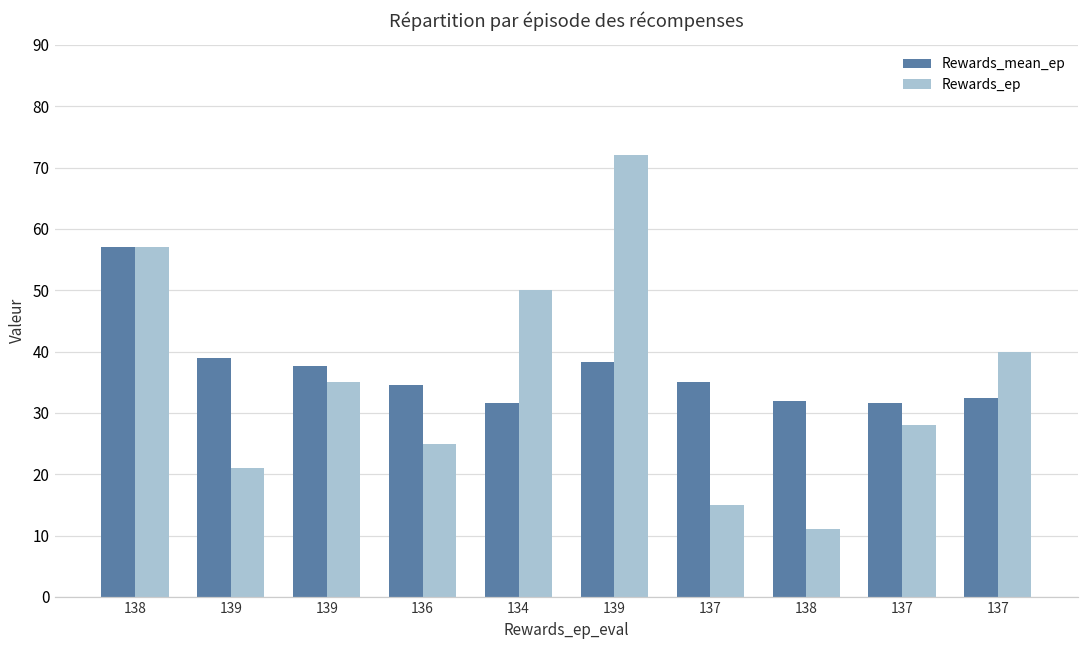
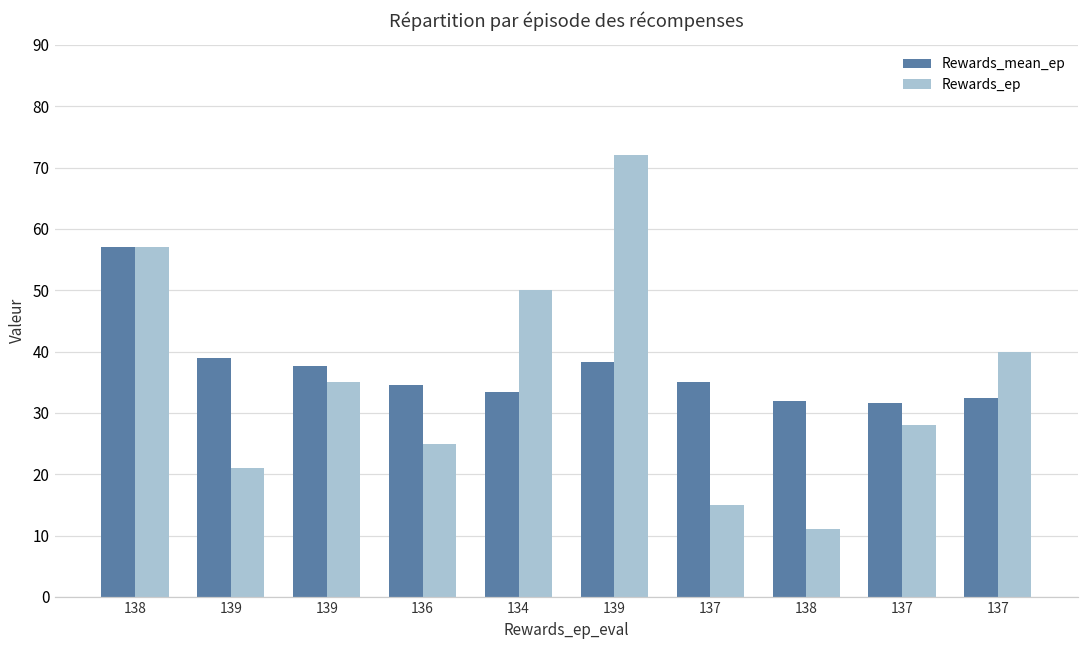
  {
    "Rewards_mean_ep": {
      "136": 35,
-     "134": 32
+     "134": 33
    },
    "Rewards_ep": {
      "136": 25,
      "134": 50
    }
  }
